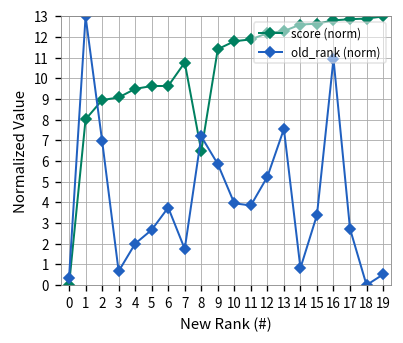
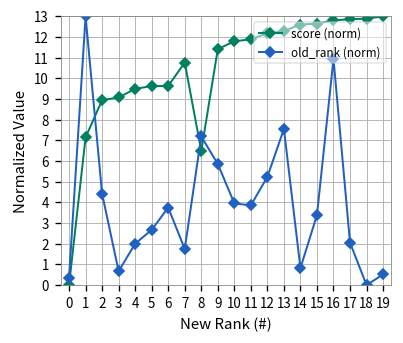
  {
    "score (norm)": {
      "0": 0.0,
-     "1": 8.0,
+     "1": 7.1,
      "2": 9.0,
      "3": 9.1,
      "4": 9.5,
      "5": 9.6,
      "6": 9.6,
      "7": 10.8,
      "8": 6.5,
      "9": 11.4,
      "10": 11.8,
      "11": 11.9,
      "16": 12.8,
      "17": 12.9,
      "18": 12.9,
      "19": 13.0
    },
    "old_rank (norm)": {
      "0": 0.4,
      "1": 13.0,
-     "2": 7.0,
+     "2": 4.4,
      "3": 0.7,
      "4": 2.0,
      "5": 2.7,
      "6": 3.8,
      "7": 1.7,
      "8": 7.2,
      "9": 5.9,
      "10": 4.0,
      "11": 3.9,
      "12": 5.2,
      "13": 7.6,
      "14": 0.8,
      "15": 3.4,
-     "17": 2.7,
+     "17": 2.1,
      "18": 0.0,
      "19": 0.5
    }
  }
